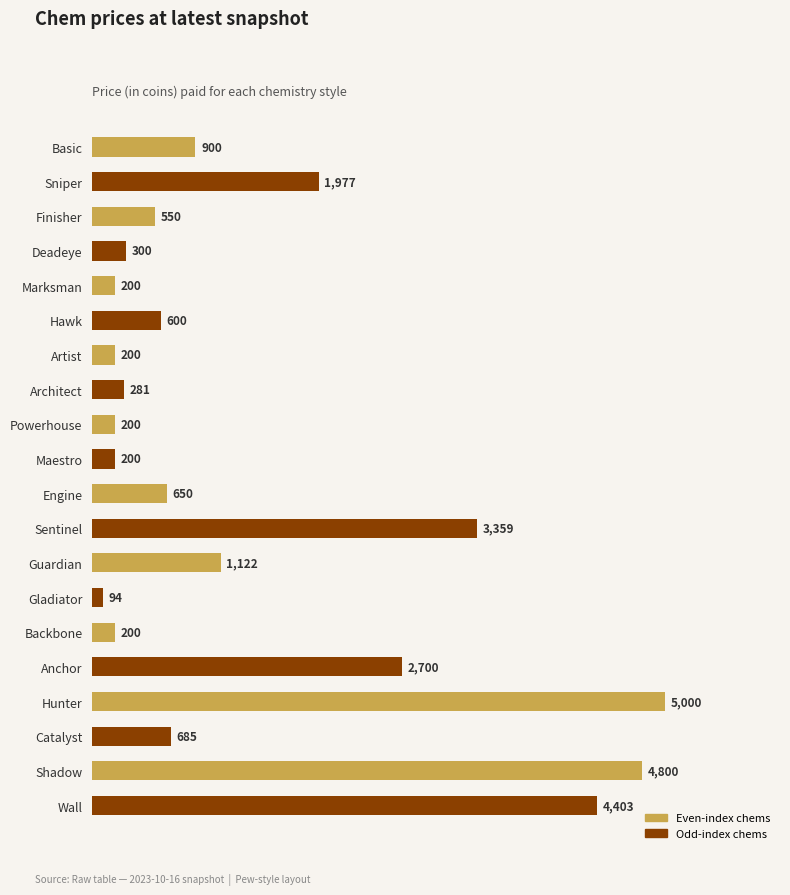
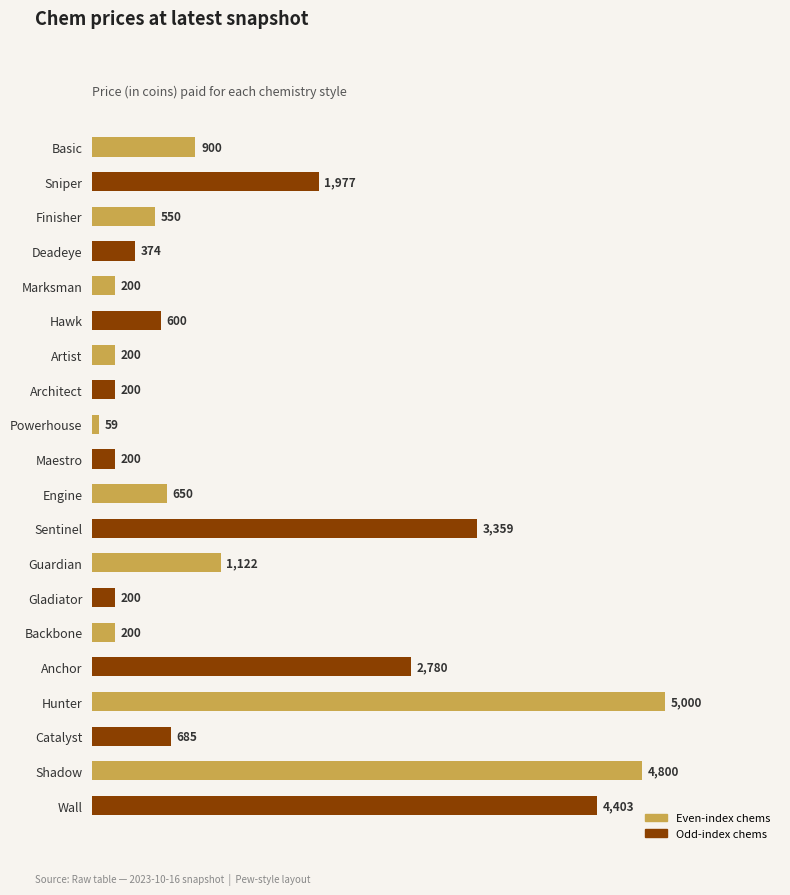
  {
    "Basic": "900",
    "Sniper": "1,977",
    "Finisher": "550",
-   "Deadeye": "300",
+   "Deadeye": "374",
    "Marksman": "200",
    "Hawk": "600",
    "Artist": "200",
-   "Architect": "281",
-   "Powerhouse": "200",
+   "Architect": "200",
+   "Powerhouse": "59",
    "Maestro": "200",
    "Engine": "650",
    "Sentinel": "3,359",
    "Guardian": "1,122",
-   "Gladiator": "94",
+   "Gladiator": "200",
    "Backbone": "200",
-   "Anchor": "2,700",
+   "Anchor": "2,780",
    "Hunter": "5,000",
    "Catalyst": "685",
    "Shadow": "4,800",
    "Wall": "4,403"
  }
